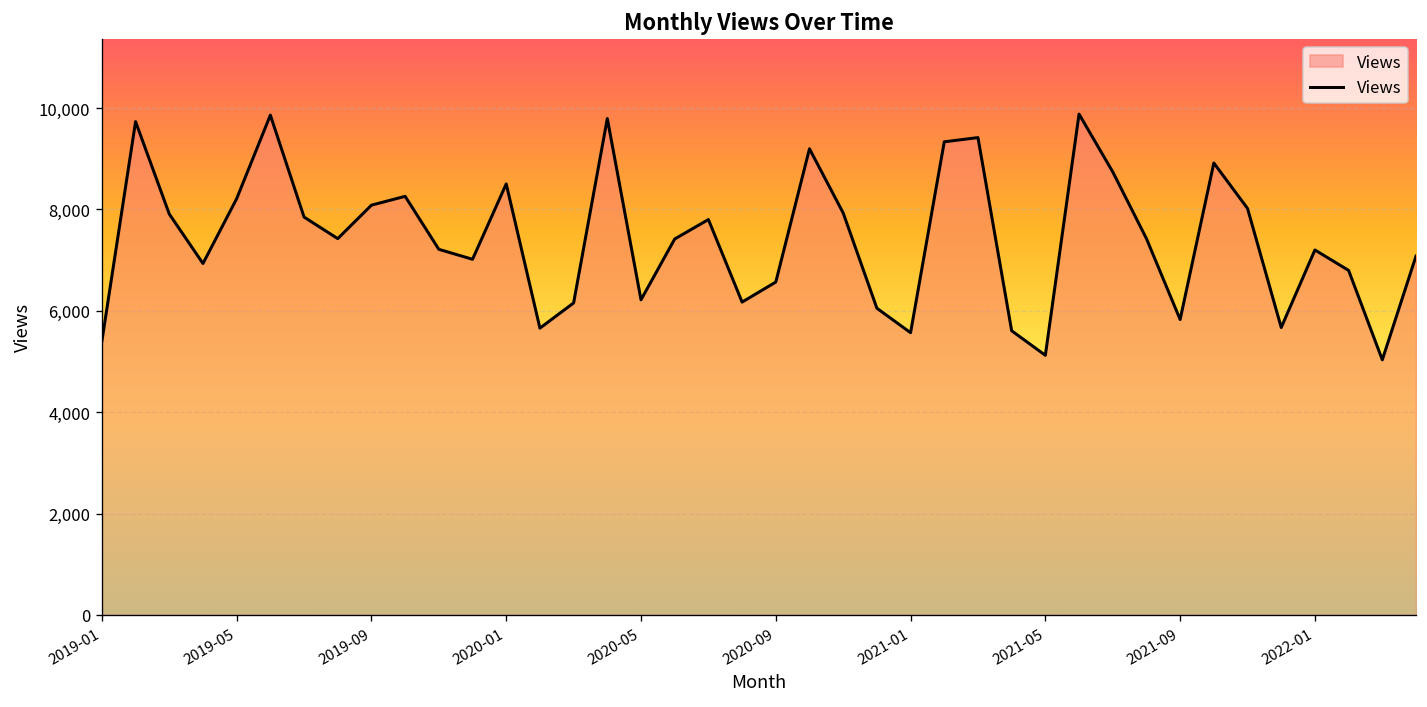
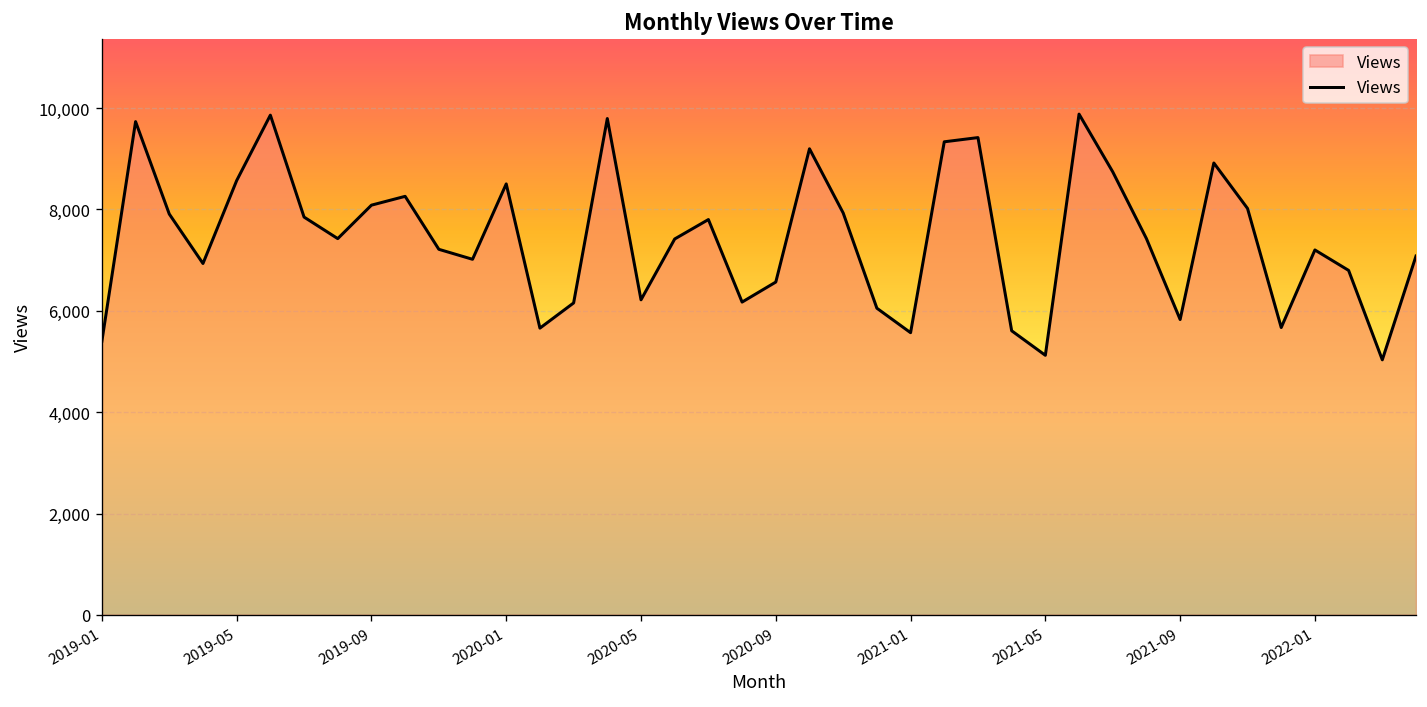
  {
    "2019-01": "5,400",
-   "2019-05": "8,200",
+   "2019-05": "8,600",
    "2019-09": "8,100",
    "2020-01": "8,500",
    "2020-05": "6,200",
    "2020-09": "6,600",
    "2021-01": "5,600",
    "2021-05": "5,100",
    "2021-09": "5,800",
    "2022-01": "7,200"
  }
